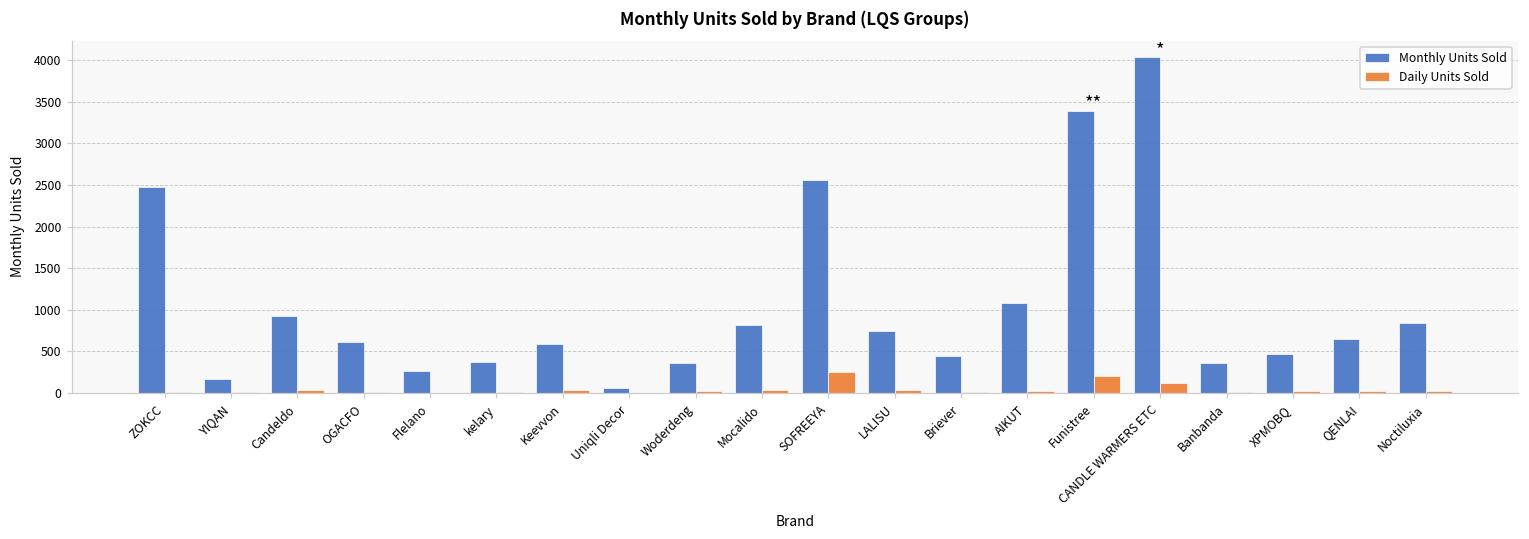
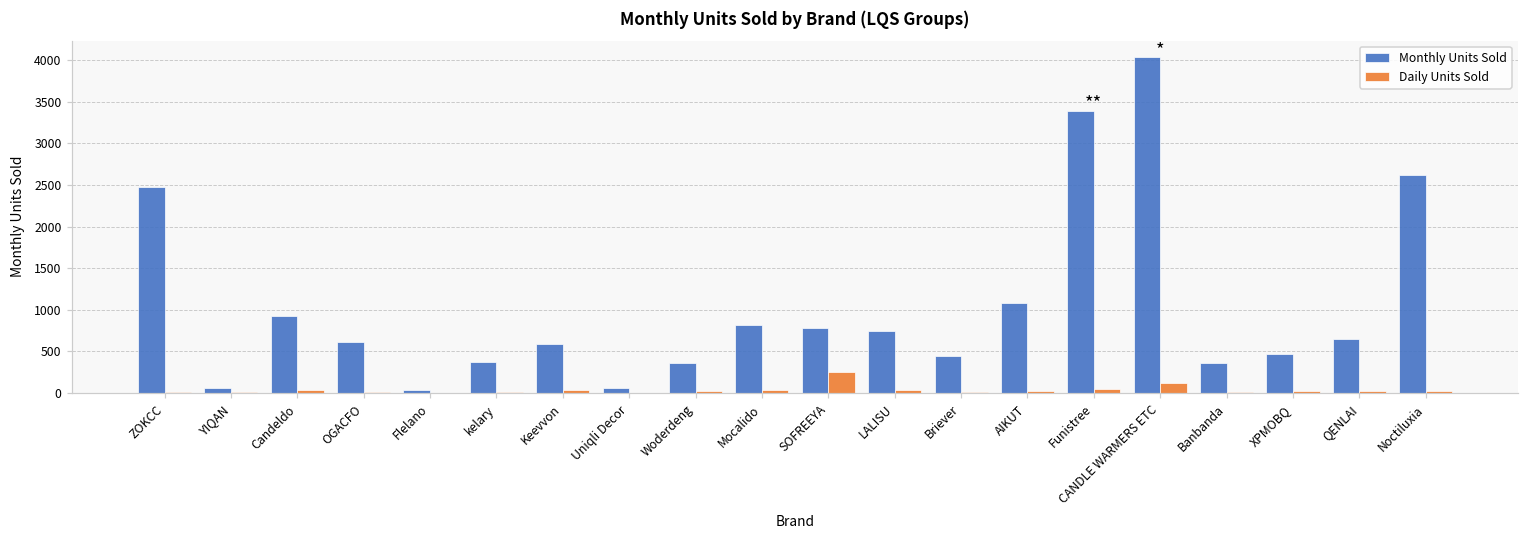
  {
    "Monthly Units Sold": {
      "ZOKCC": 2500,
-     "YIQAN": 200,
+     "YIQAN": 100,
      "Candeldo": 900,
      "OGACFO": 600,
-     "Flelano": 300,
+     "Flelano": 0,
      "kelary": 400,
      "Keevvon": 600,
      "Uniqli Decor": 100,
      "Woderdeng": 400,
      "Mocalido": 800,
-     "SOFREEYA": 2600,
+     "SOFREEYA": 800,
      "LALISU": 700,
      "Briever": 400,
      "AIKUT": 1100,
      "Funistree": 3400,
      "CANDLE WARMERS ETC": 4000,
      "Banbanda": 400,
      "XPMOBQ": 500,
      "QENLAI": 600,
-     "Noctiluxia": 800
+     "Noctiluxia": 2600
    },
    "Daily Units Sold": {
      "Mocalido": 0,
      "SOFREEYA": 300,
-     "Funistree": 200,
+     "Funistree": 0,
      "CANDLE WARMERS ETC": 100
    }
  }
